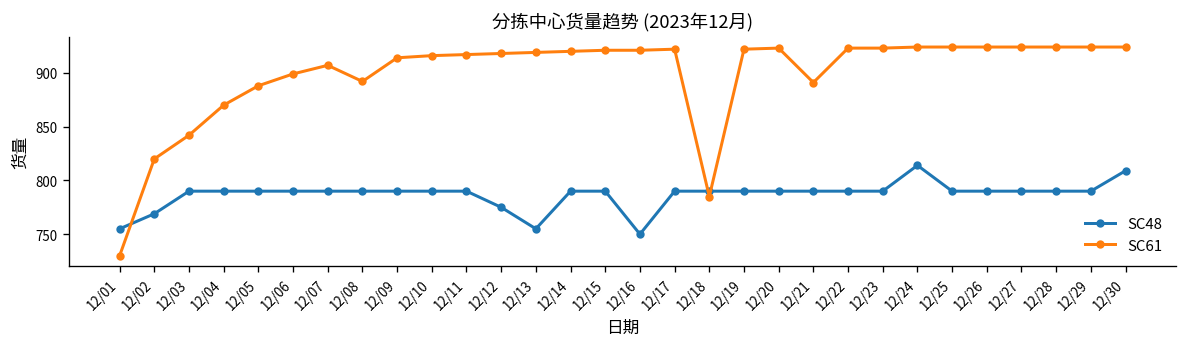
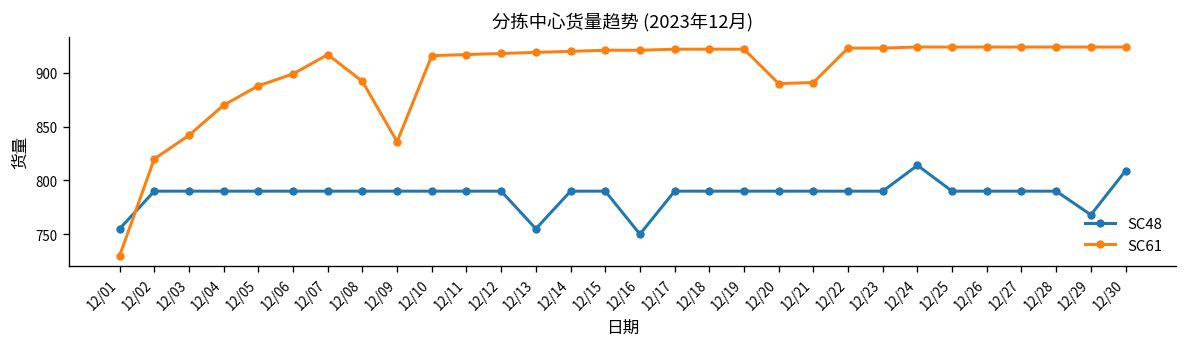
  {
    "SC48": {
      "12/01": 760,
-     "12/02": 770,
+     "12/02": 790,
      "12/03": 790,
      "12/04": 790,
      "12/05": 790,
      "12/06": 790,
      "12/07": 790,
      "12/08": 790,
      "12/09": 790,
      "12/10": 790,
      "12/11": 790,
-     "12/12": 780,
+     "12/12": 790,
      "12/13": 760,
      "12/14": 790,
      "12/15": 790,
      "12/16": 750,
      "12/17": 790,
      "12/18": 790,
      "12/19": 790,
      "12/20": 790,
      "12/21": 790,
      "12/22": 790,
      "12/23": 790,
      "12/24": 810,
      "12/25": 790,
      "12/26": 790,
      "12/27": 790,
      "12/28": 790,
-     "12/29": 790,
+     "12/29": 770,
      "12/30": 810
    },
    "SC61": {
      "12/01": 730,
      "12/02": 820,
      "12/03": 840,
      "12/04": 870,
      "12/05": 890,
      "12/06": 900,
-     "12/07": 910,
+     "12/07": 920,
      "12/08": 890,
-     "12/09": 910,
+     "12/09": 840,
      "12/10": 920,
      "12/11": 920,
      "12/12": 920,
      "12/13": 920,
      "12/14": 920,
      "12/15": 920,
      "12/16": 920,
      "12/17": 920,
-     "12/18": 790,
+     "12/18": 920,
      "12/19": 920,
-     "12/20": 920,
+     "12/20": 890,
      "12/21": 890,
      "12/22": 920,
      "12/23": 920,
      "12/24": 920,
      "12/25": 920,
      "12/26": 920,
      "12/27": 920,
      "12/28": 920,
      "12/29": 920,
      "12/30": 920
    }
  }
